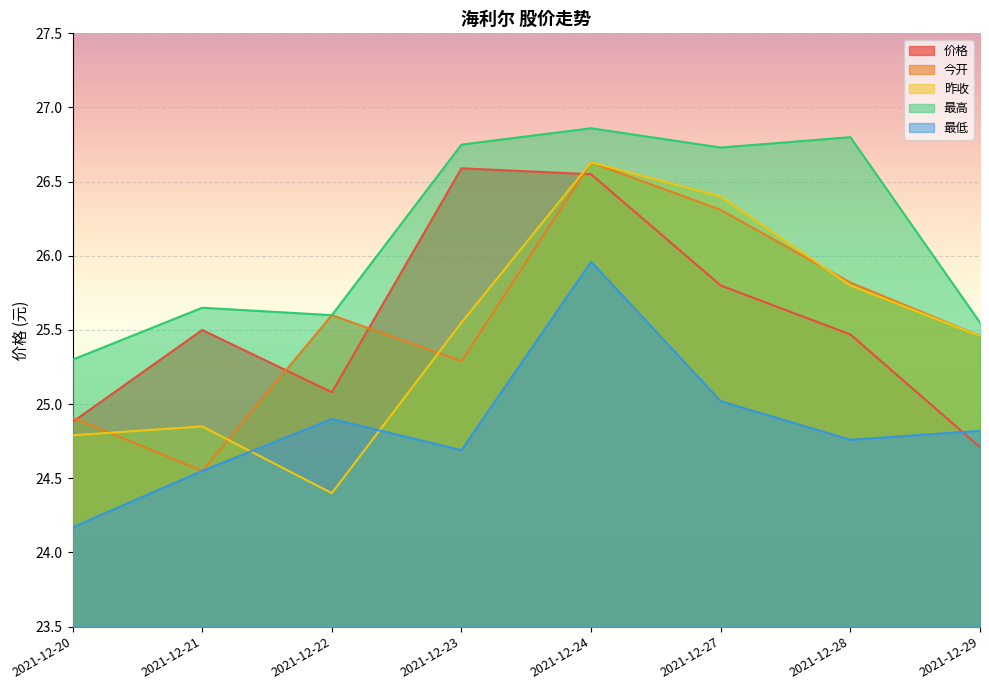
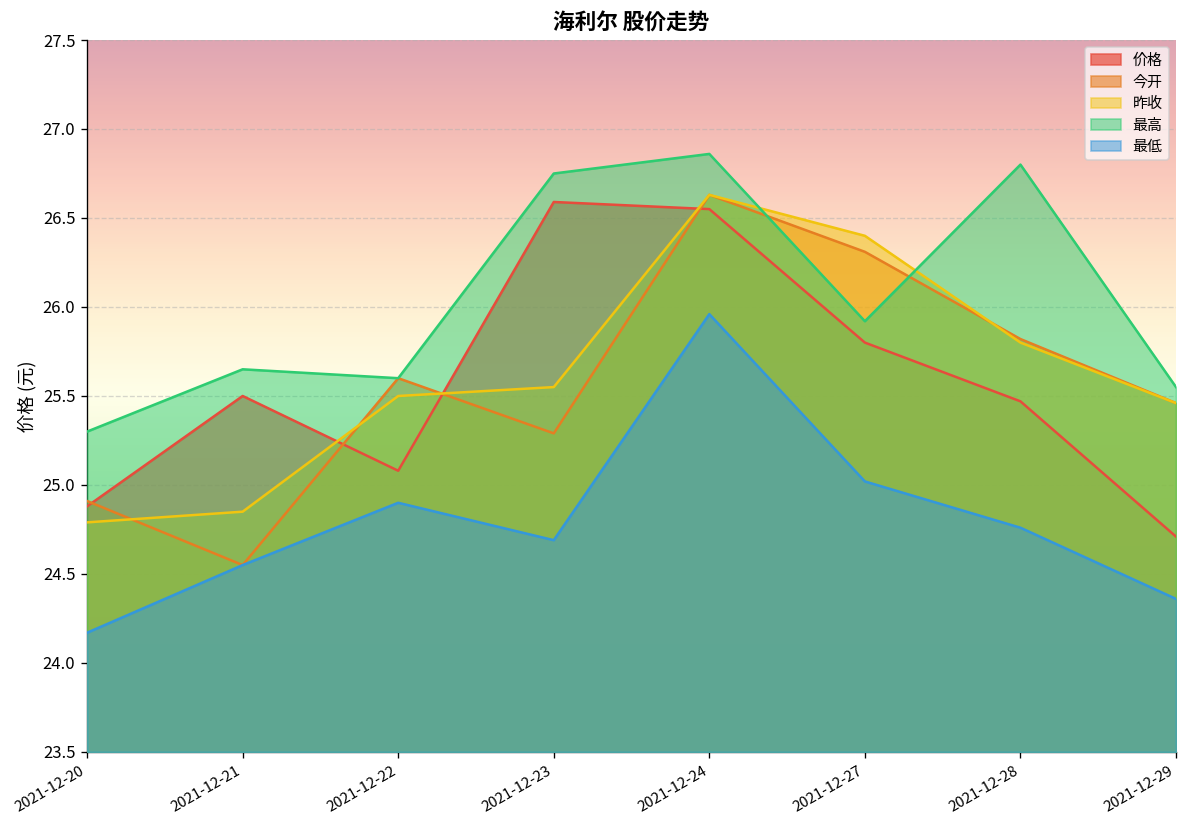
  {
    "昨收": {
      "2021-12-20": 24.8,
      "2021-12-21": 24.85,
-     "2021-12-22": 24.4,
+     "2021-12-22": 25.5,
      "2021-12-23": 25.55,
      "2021-12-27": 26.4,
      "2021-12-28": 25.8
    },
    "最高": {
      "2021-12-20": 25.30,
      "2021-12-21": 25.65,
      "2021-12-23": 26.75,
      "2021-12-24": 26.86,
-     "2021-12-27": 26.73,
+     "2021-12-27": 25.92,
      "2021-12-28": 26.80,
      "2021-12-29": 25.55
    },
    "最低": {
      "2021-12-20": 24.17,
      "2021-12-22": 24.90,
      "2021-12-23": 24.69,
      "2021-12-24": 25.96,
      "2021-12-27": 25.02,
      "2021-12-28": 24.76,
-     "2021-12-29": 24.82
+     "2021-12-29": 24.36
    }
  }
